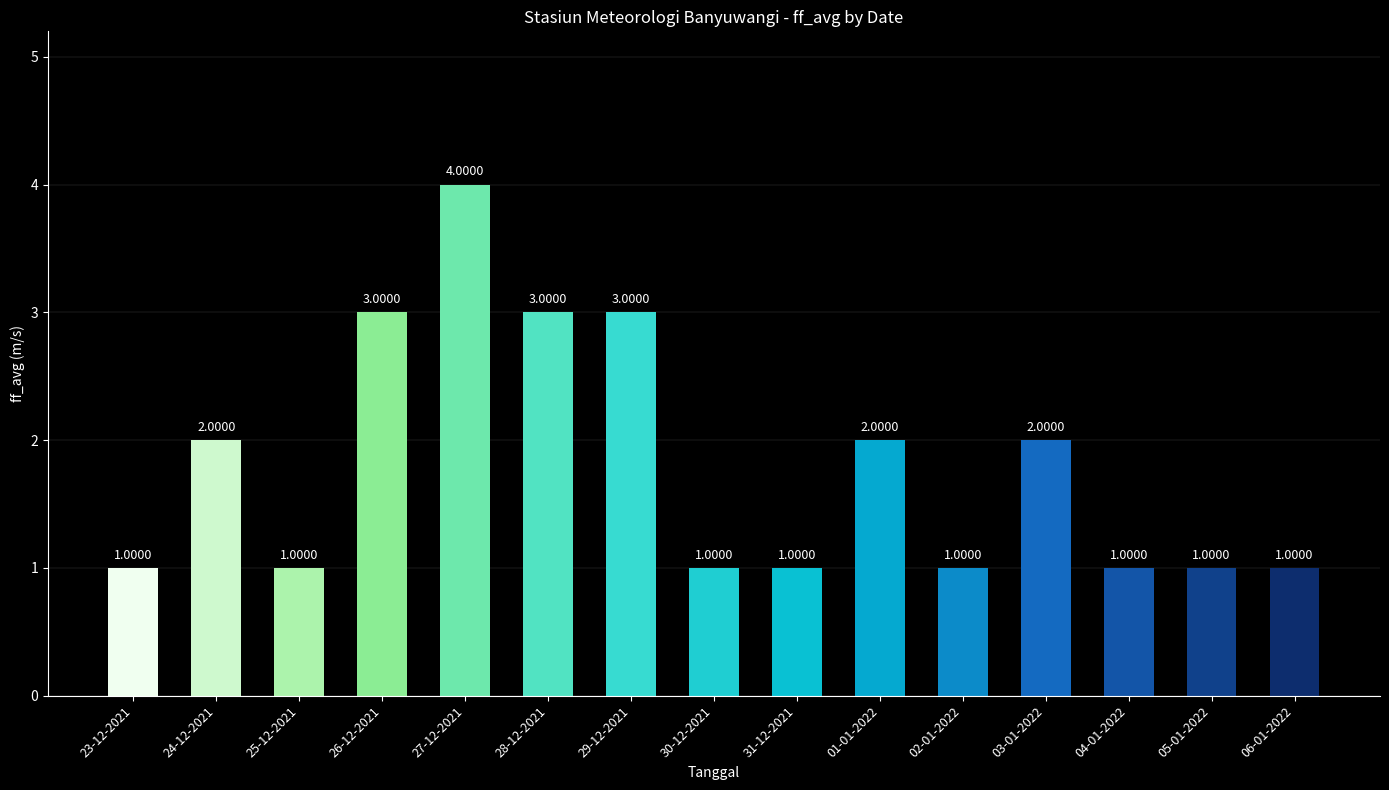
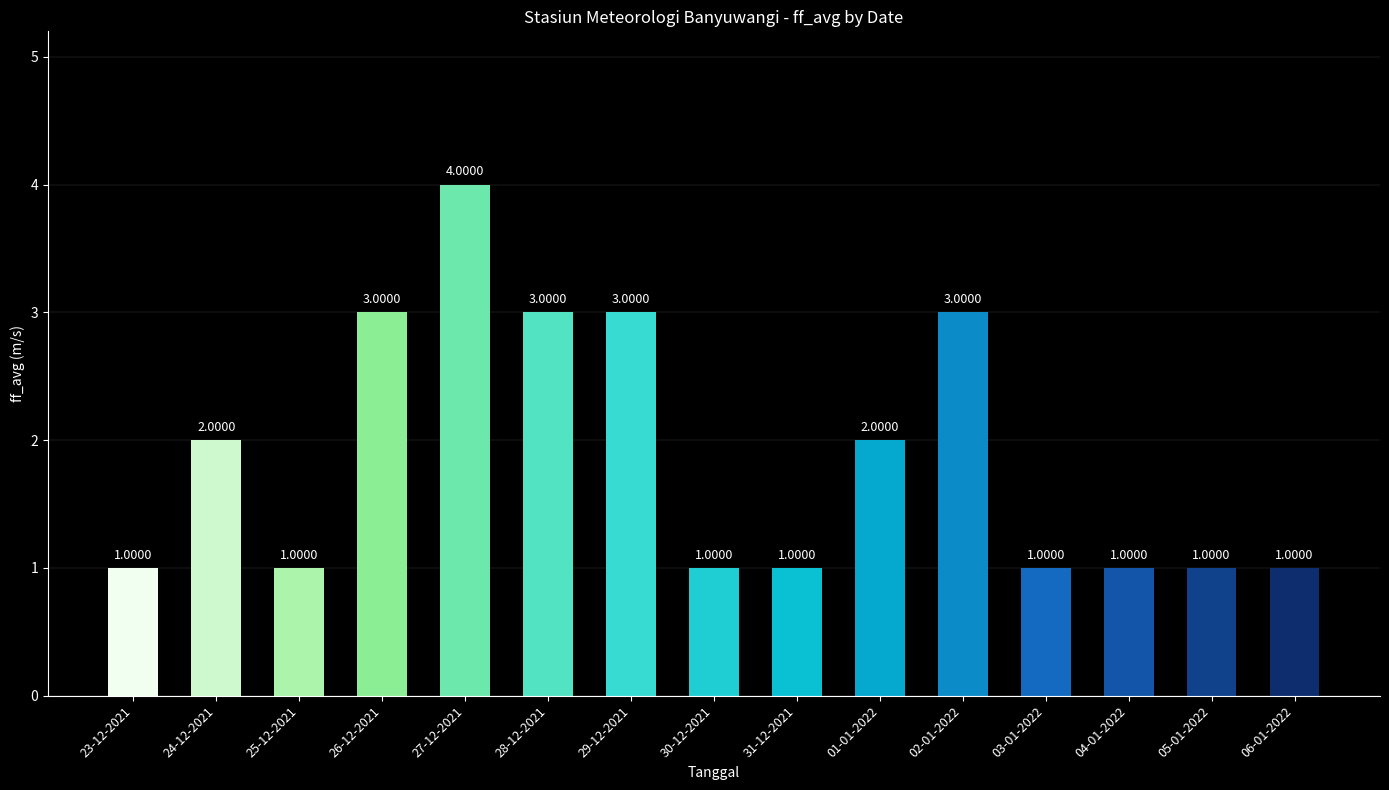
  {
    "23-12-2021": 1.0000,
    "24-12-2021": 2.0000,
    "25-12-2021": 1.0000,
    "26-12-2021": 3.0000,
    "27-12-2021": 4.0000,
    "28-12-2021": 3.0000,
    "29-12-2021": 3.0000,
    "30-12-2021": 1.0000,
    "31-12-2021": 1.0000,
    "01-01-2022": 2.0000,
-   "02-01-2022": 1.0000,
-   "03-01-2022": 2.0000,
+   "02-01-2022": 3.0000,
+   "03-01-2022": 1.0000,
    "04-01-2022": 1.0000,
    "05-01-2022": 1.0000,
    "06-01-2022": 1.0000
  }
